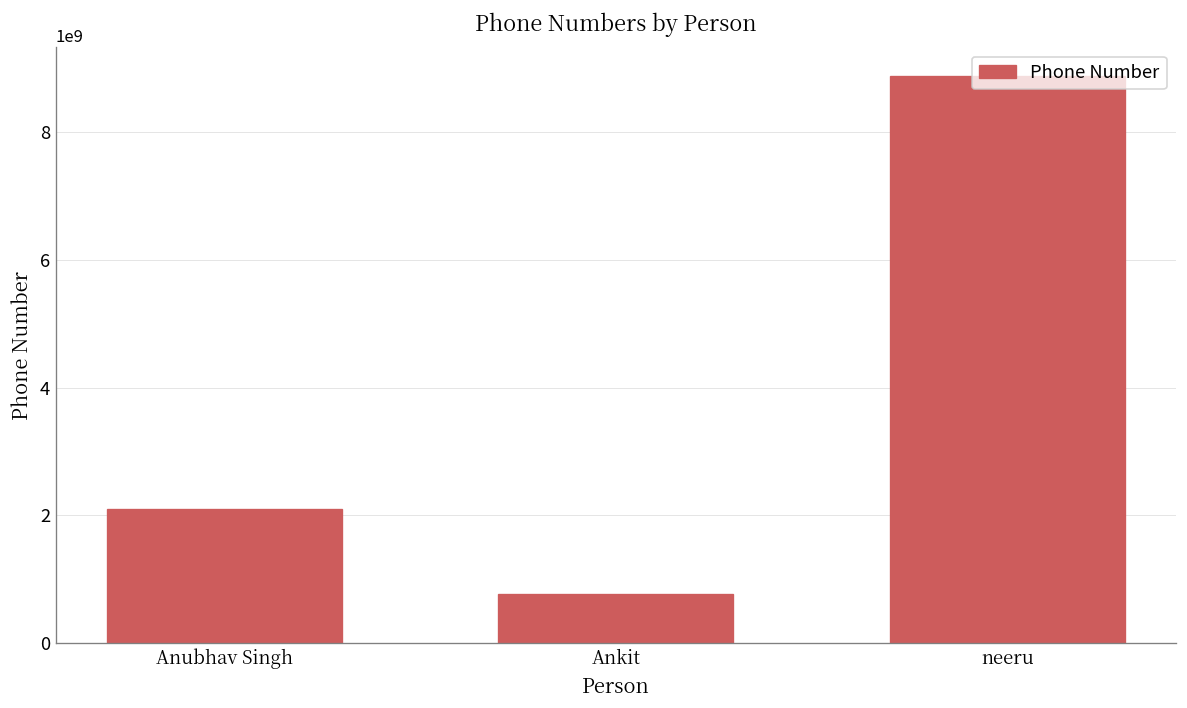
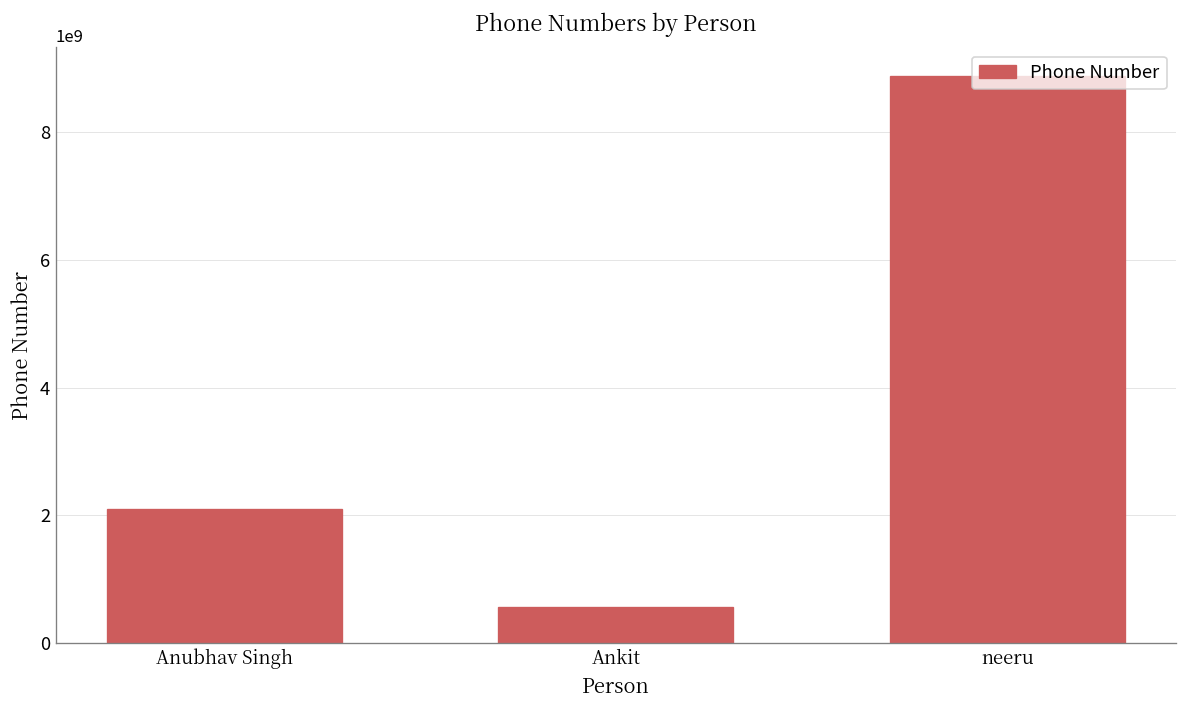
  {
    "Anubhav Singh": 2100000000,
-   "Ankit": 800000000
+   "Ankit": 600000000
  }
